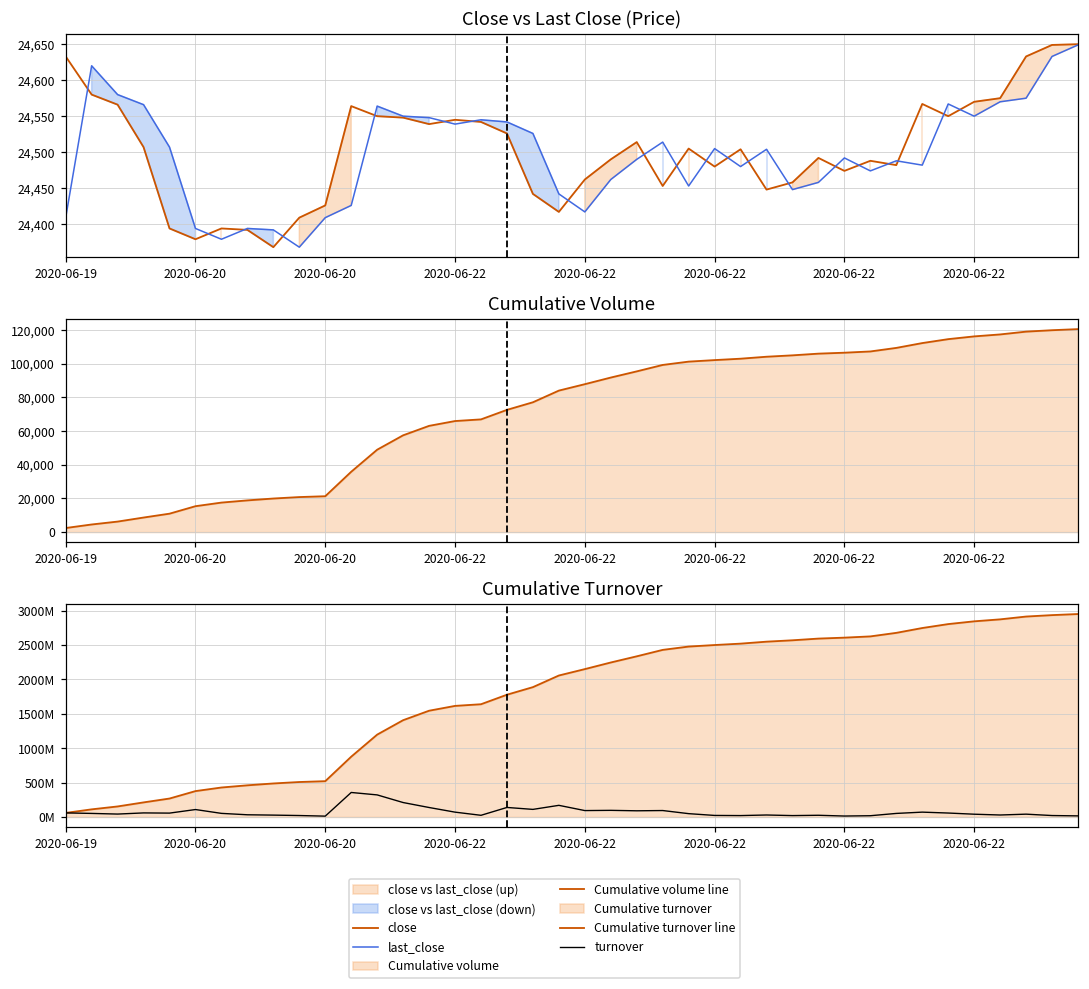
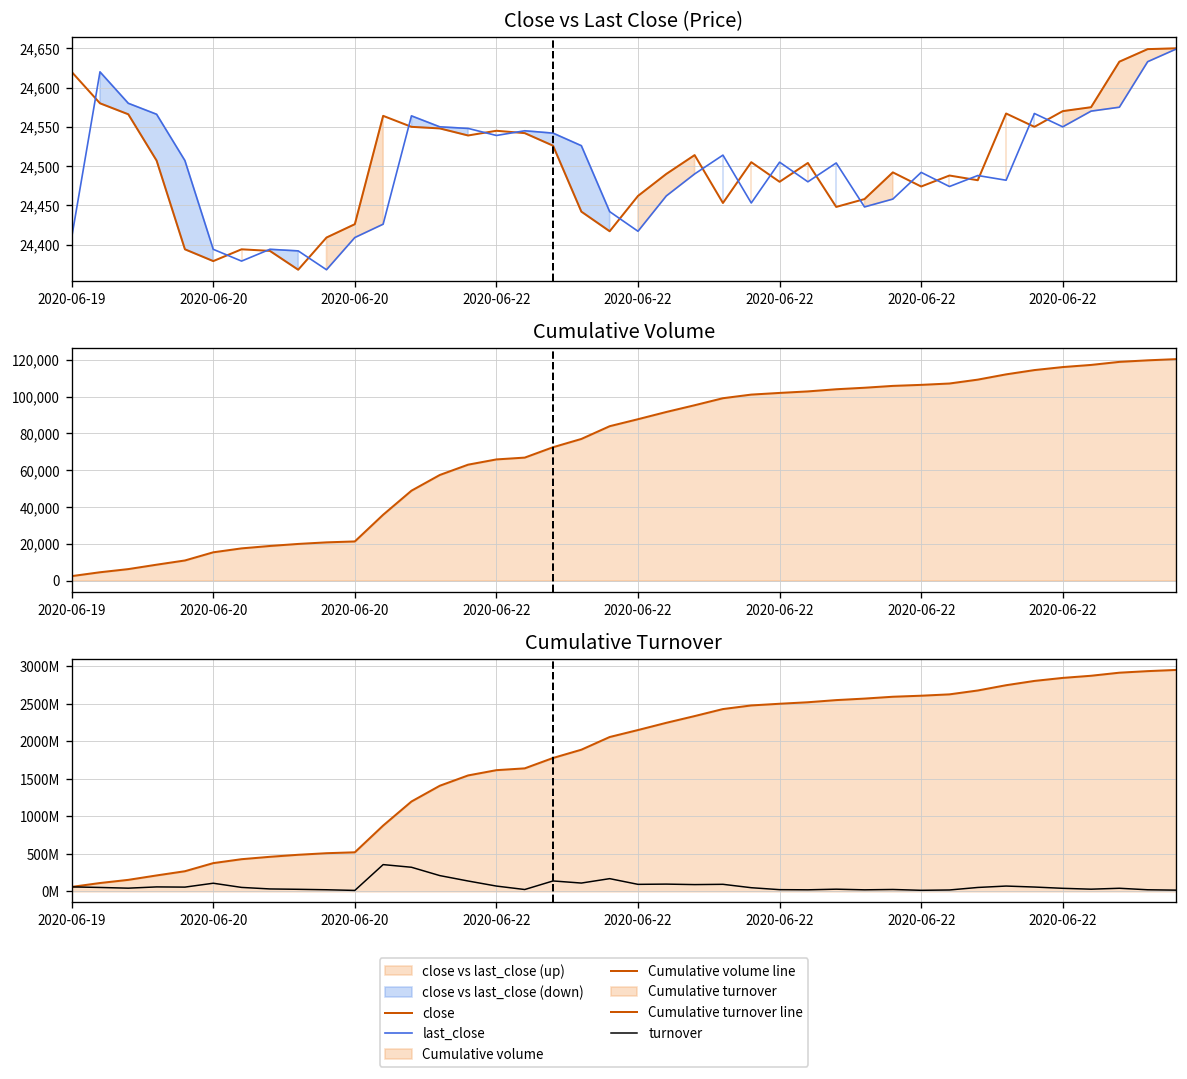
  {
    "Close vs Last Close (Price)": {
      "close": {
-       "2020-06-19": "24,630"
+       "2020-06-19": "24,620"
      },
      "last_close": {
        "2020-06-19": "24,410"
      }
    },
    "Cumulative Volume": {
      "2020-06-19": "2,000"
    }
  }
